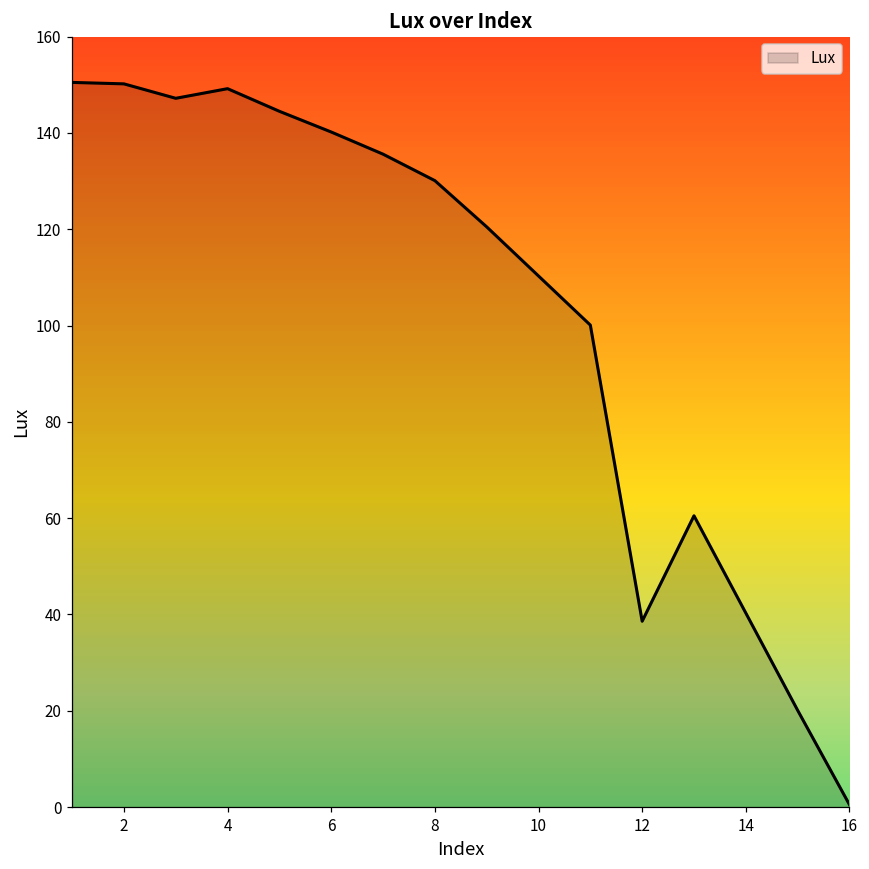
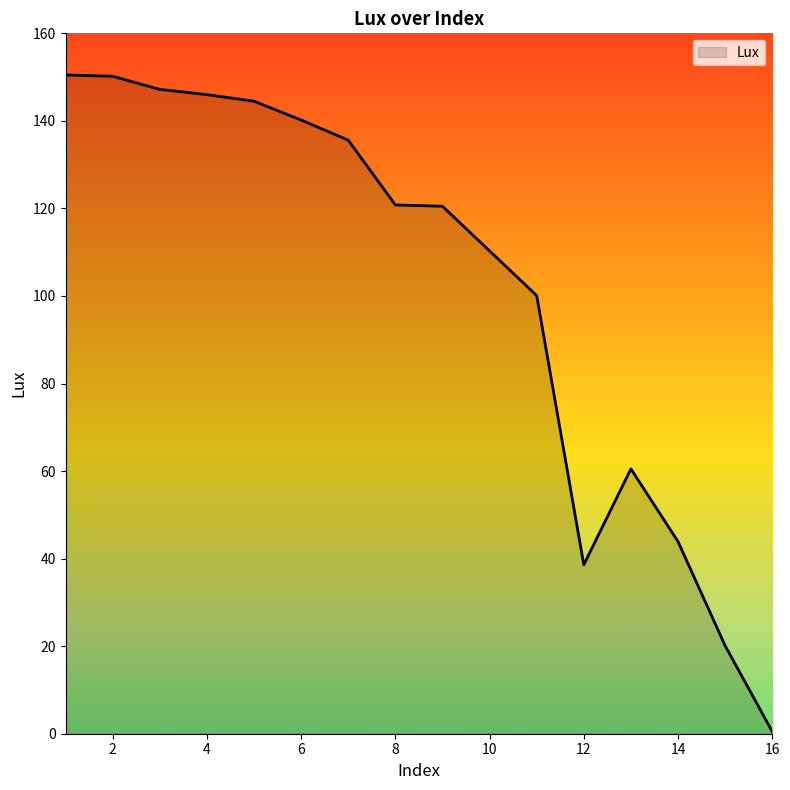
  {
    "2": 150,
-   "4": 149,
+   "4": 146,
    "6": 140,
-   "8": 130,
+   "8": 121,
    "10": 110,
    "12": 39,
-   "14": 40,
+   "14": 44,
    "16": 1
  }
